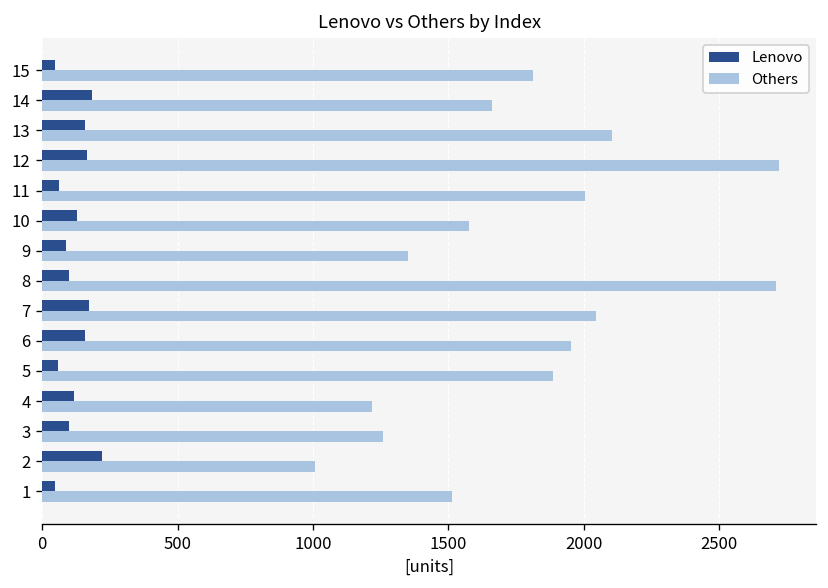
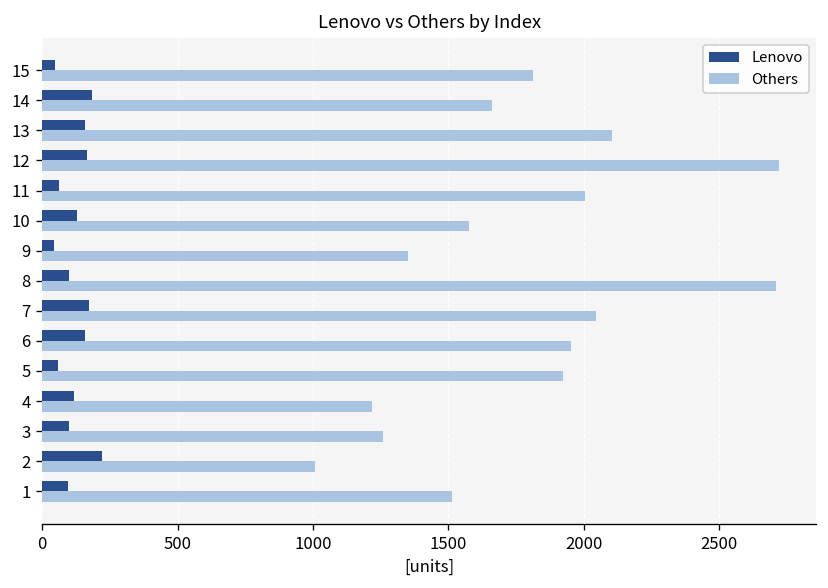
  {
    "Lenovo": {
      "15": 50,
      "14": 180,
      "13": 160,
      "12": 160,
      "11": 60,
      "10": 130,
-     "9": 90,
+     "9": 40,
      "8": 100,
      "7": 170,
      "6": 160,
      "5": 60,
      "4": 120,
      "3": 100,
      "2": 220,
-     "1": 50
+     "1": 100
    },
    "Others": {
      "15": 1810,
      "14": 1660,
      "13": 2100,
      "12": 2720,
      "11": 2010,
      "10": 1580,
      "9": 1350,
      "8": 2710,
      "7": 2040,
      "6": 1950,
-     "5": 1890,
+     "5": 1930,
      "4": 1220,
      "3": 1260,
      "2": 1010,
      "1": 1510
    }
  }
